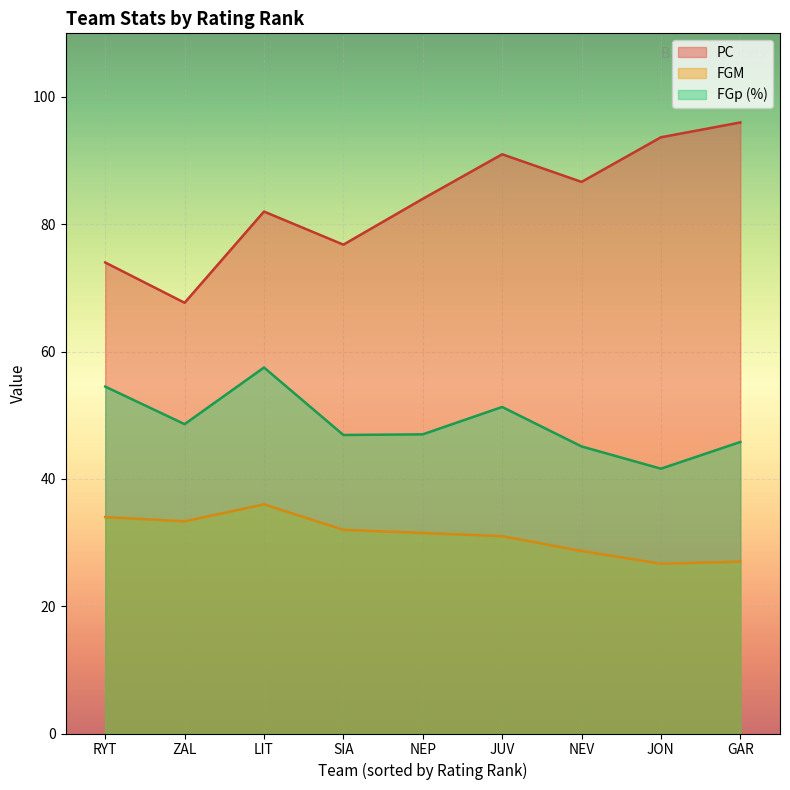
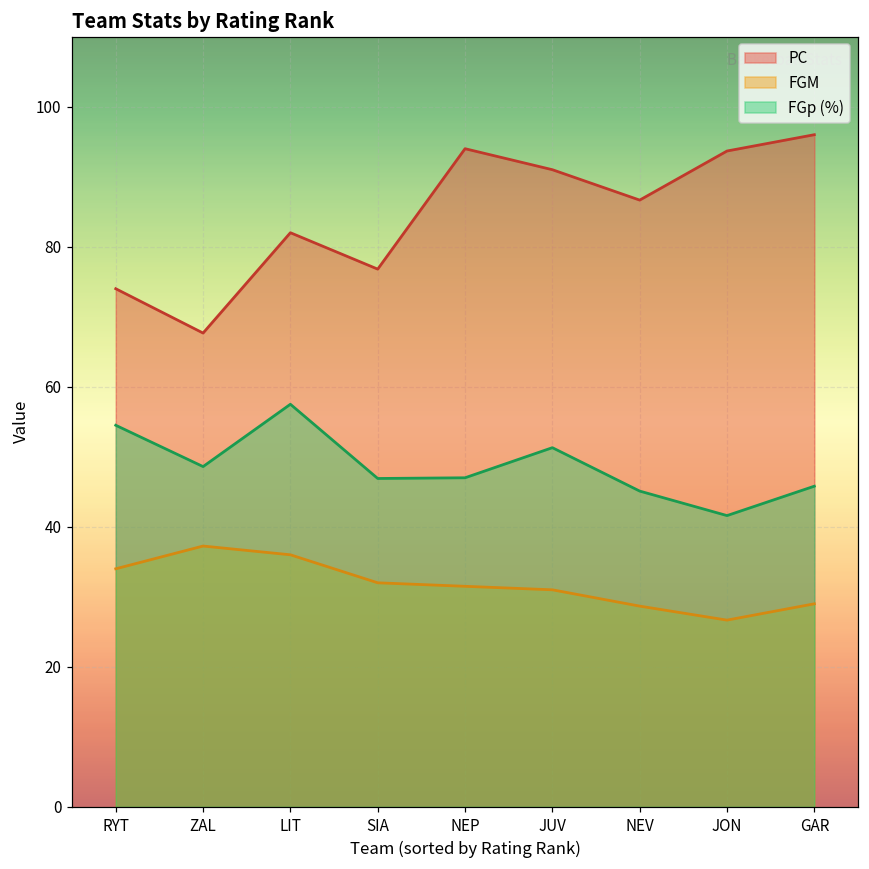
  {
    "PC": {
      "RYT": 74,
      "ZAL": 68,
      "LIT": 82,
      "SIA": 77,
-     "NEP": 84,
+     "NEP": 94,
      "JUV": 91,
      "NEV": 87,
      "JON": 94,
      "GAR": 96
    },
    "FGM": {
      "RYT": 34,
-     "ZAL": 33,
+     "ZAL": 37,
      "LIT": 36,
      "SIA": 32,
      "NEP": 32,
      "JUV": 31,
      "NEV": 29,
      "JON": 27,
-     "GAR": 27
+     "GAR": 29
    },
    "FGp (%)": {
      "RYT": 55,
      "ZAL": 49,
      "LIT": 57,
      "SIA": 47,
      "NEP": 47,
      "JUV": 51,
      "NEV": 45,
      "JON": 42,
      "GAR": 46
    }
  }
